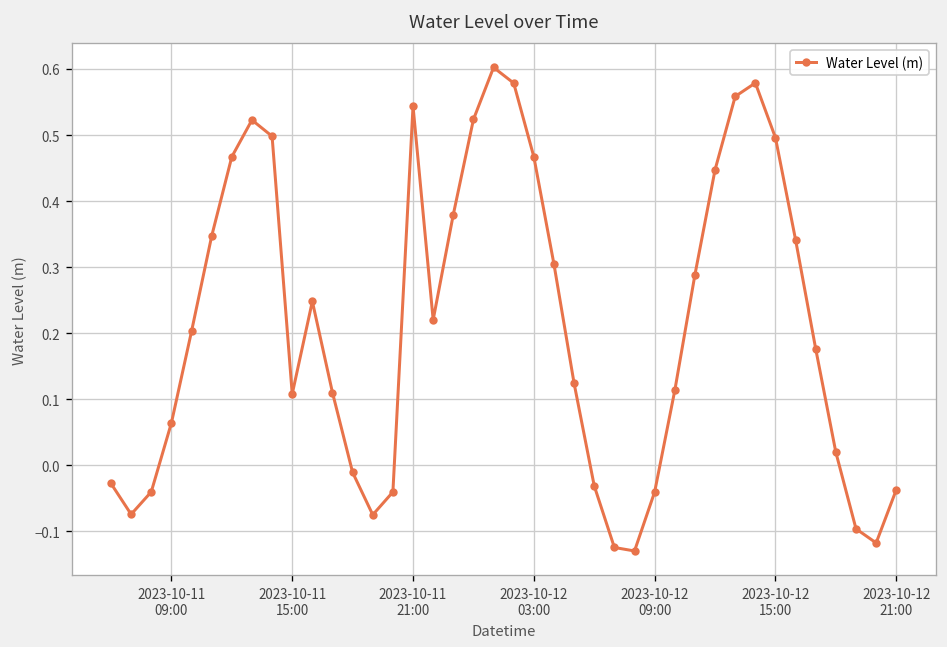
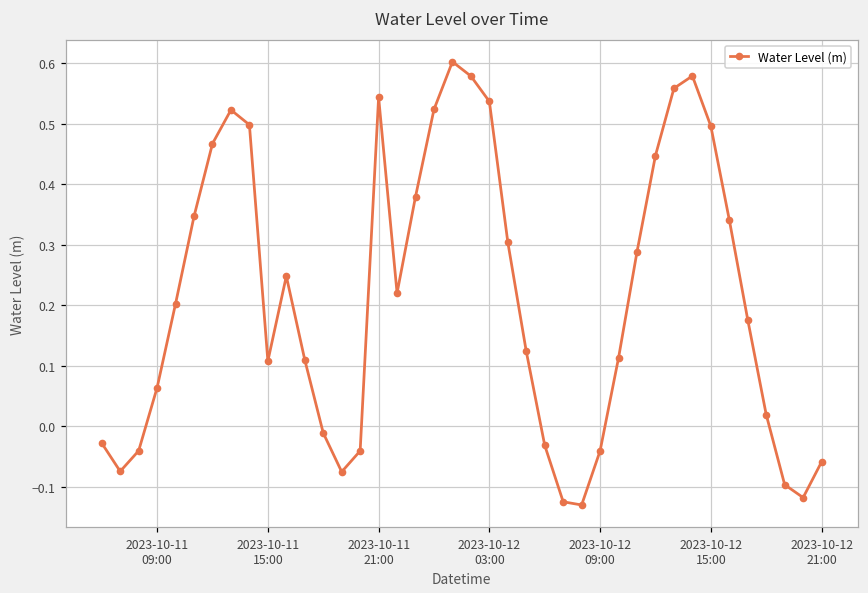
  {
    "2023-10-11 09:00": 0.06,
    "2023-10-11 15:00": 0.11,
    "2023-10-11 21:00": 0.54,
-   "2023-10-12 03:00": 0.47,
+   "2023-10-12 03:00": 0.54,
    "2023-10-12 09:00": -0.04,
    "2023-10-12 15:00": 0.50,
-   "2023-10-12 21:00": -0.04
+   "2023-10-12 21:00": -0.06
  }
